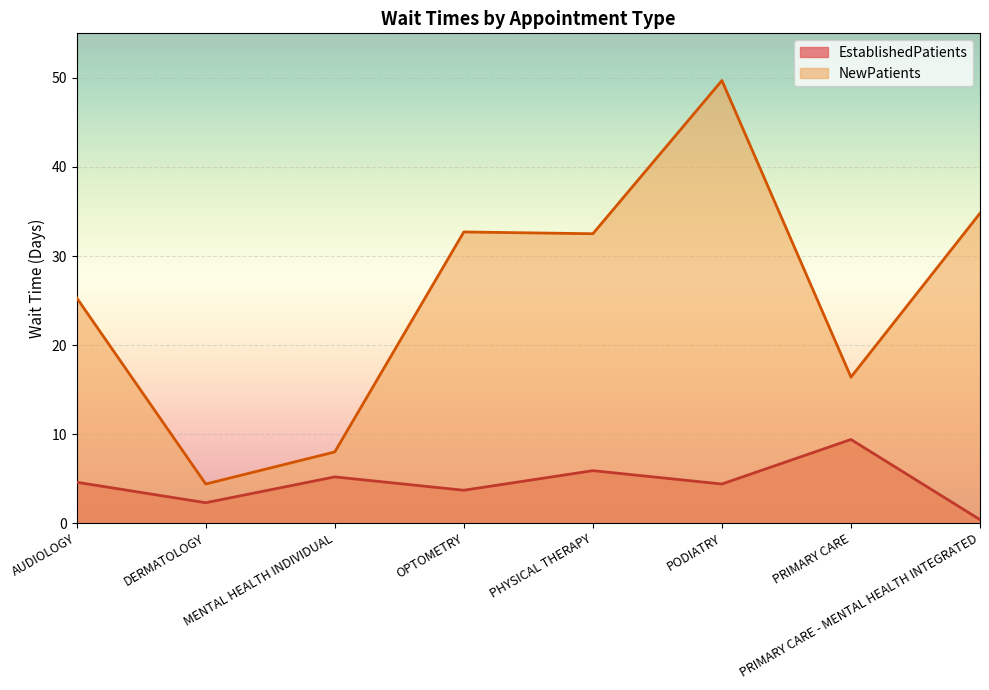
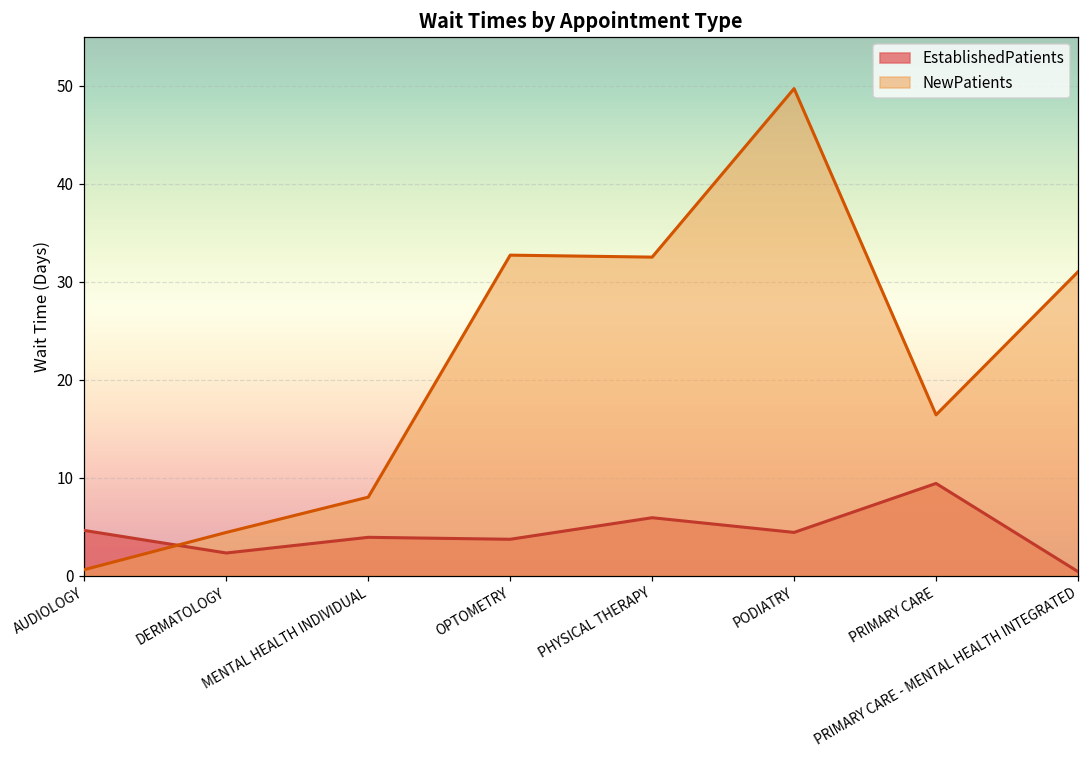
  {
    "EstablishedPatients": {
      "AUDIOLOGY": 5,
      "DERMATOLOGY": 2,
-     "MENTAL HEALTH INDIVIDUAL": 5,
+     "MENTAL HEALTH INDIVIDUAL": 4,
      "OPTOMETRY": 4,
      "PHYSICAL THERAPY": 6,
      "PODIATRY": 4,
      "PRIMARY CARE": 9,
      "PRIMARY CARE - MENTAL HEALTH INTEGRATED": 0
    },
    "NewPatients": {
-     "AUDIOLOGY": 25,
+     "AUDIOLOGY": 1,
      "DERMATOLOGY": 4,
      "MENTAL HEALTH INDIVIDUAL": 8,
      "OPTOMETRY": 33,
      "PHYSICAL THERAPY": 33,
      "PODIATRY": 50,
      "PRIMARY CARE": 16,
-     "PRIMARY CARE - MENTAL HEALTH INTEGRATED": 35
+     "PRIMARY CARE - MENTAL HEALTH INTEGRATED": 31
    }
  }
